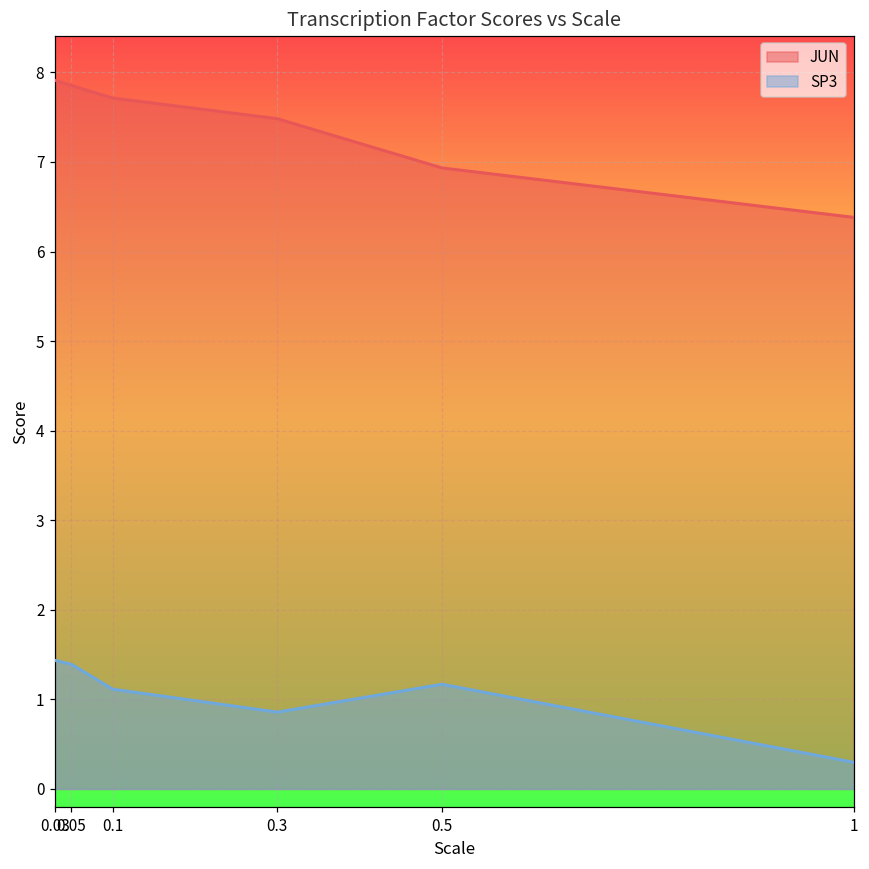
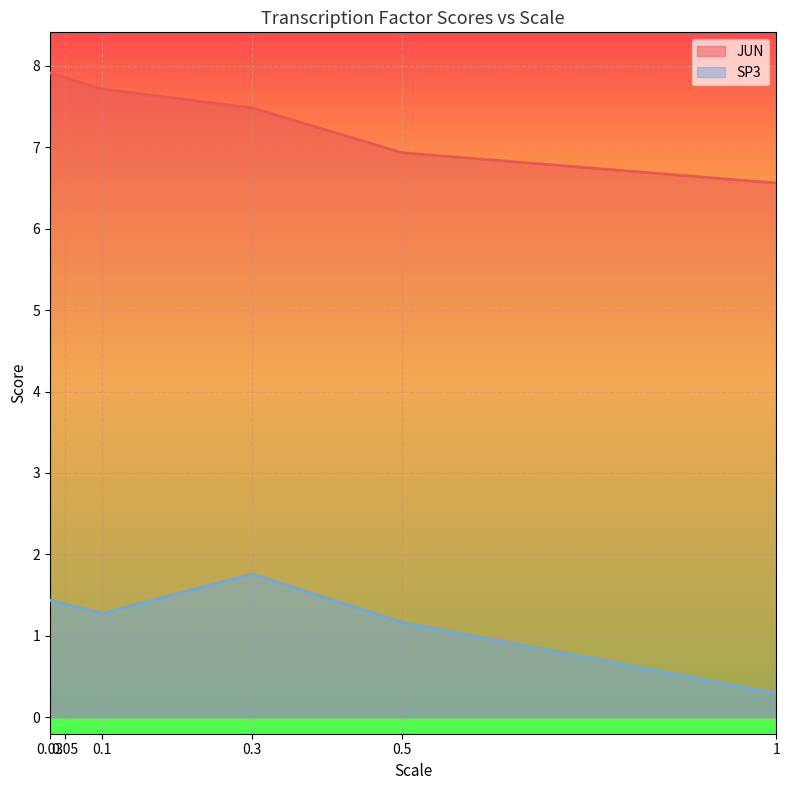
  {
    "JUN": {
      "0.1": 7.7,
      "0.3": 7.5,
      "0.5": 6.9,
-     "1": 6.4
+     "1": 6.6
    },
    "SP3": {
-     "0.1": 1.1,
-     "0.3": 0.9,
+     "0.1": 1.3,
+     "0.3": 1.8,
      "0.5": 1.2,
      "1": 0.3
    }
  }
